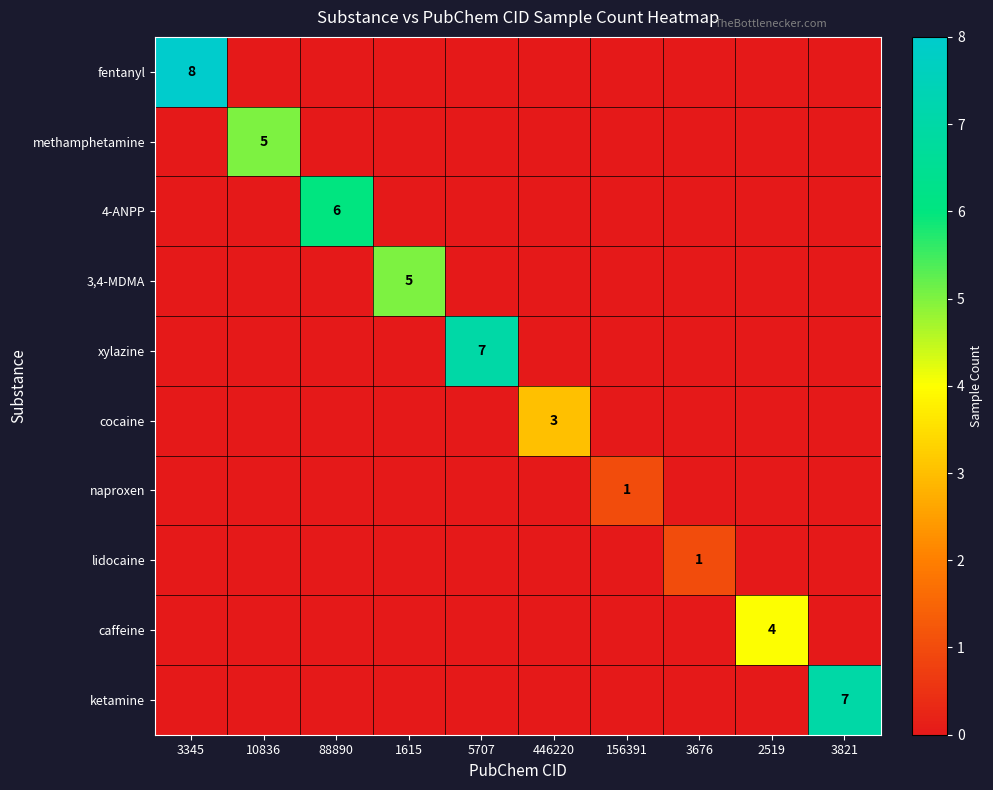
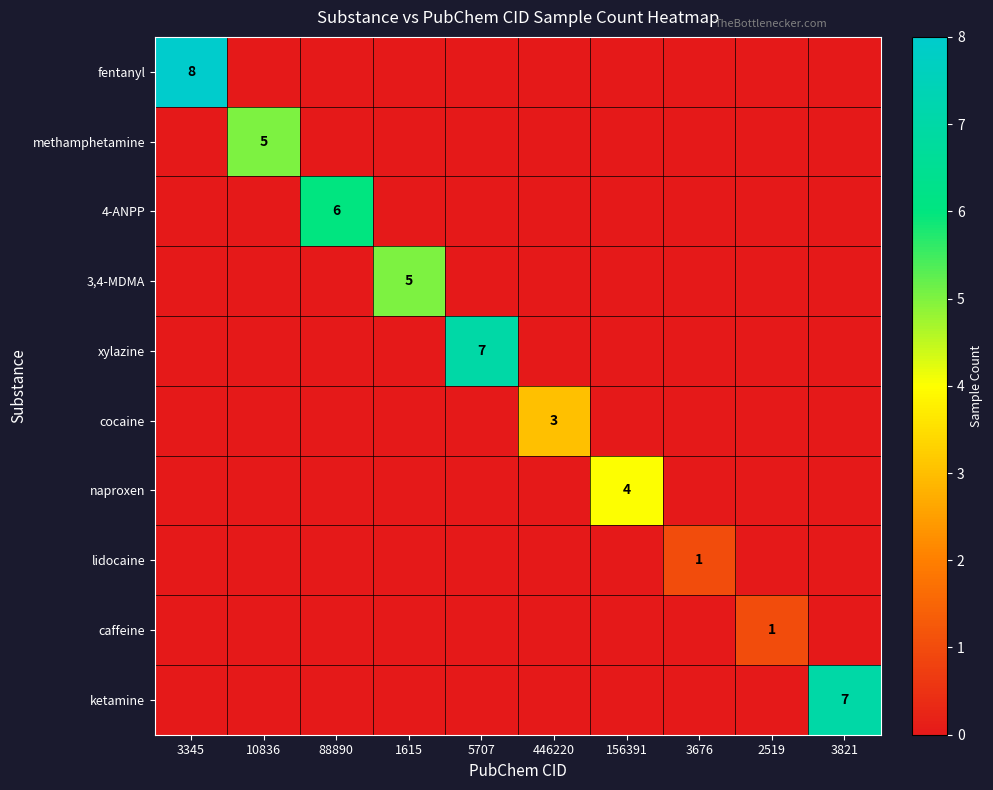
  {
    "fentanyl": {
      "3345": 8
    },
    "methamphetamine": {
      "10836": 5
    },
    "4-ANPP": {
      "88890": 6
    },
    "3,4-MDMA": {
      "1615": 5
    },
    "xylazine": {
      "5707": 7
    },
    "cocaine": {
      "446220": 3
    },
    "naproxen": {
-     "156391": 1
+     "156391": 4
    },
    "lidocaine": {
      "3676": 1
    },
    "caffeine": {
-     "2519": 4
+     "2519": 1
    },
    "ketamine": {
      "3821": 7
    }
  }
